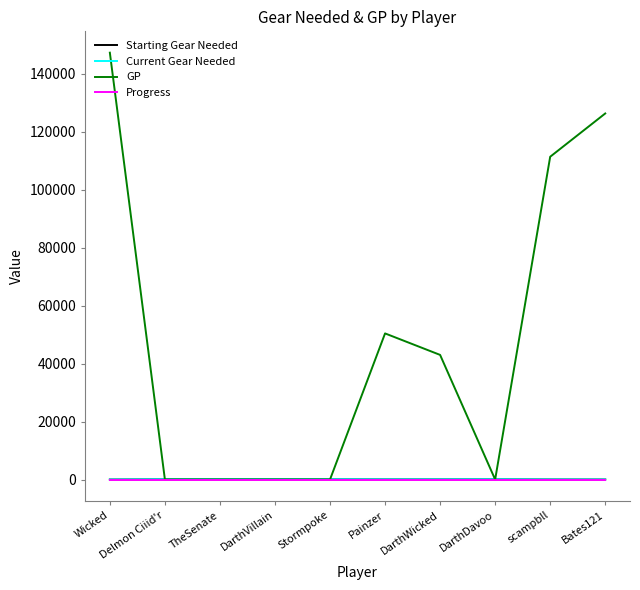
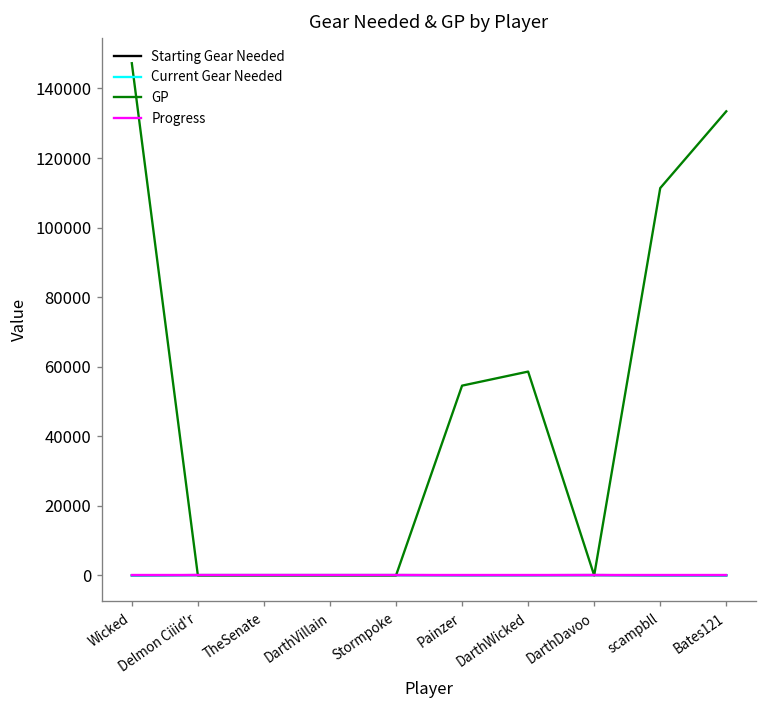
  {
    "GP": {
      "Wicked": 147000,
-     "Painzer": 50000,
-     "DarthWicked": 43000,
+     "Painzer": 55000,
+     "DarthWicked": 59000,
      "scampbll": 111000,
-     "Bates121": 126000
+     "Bates121": 133000
    }
  }
